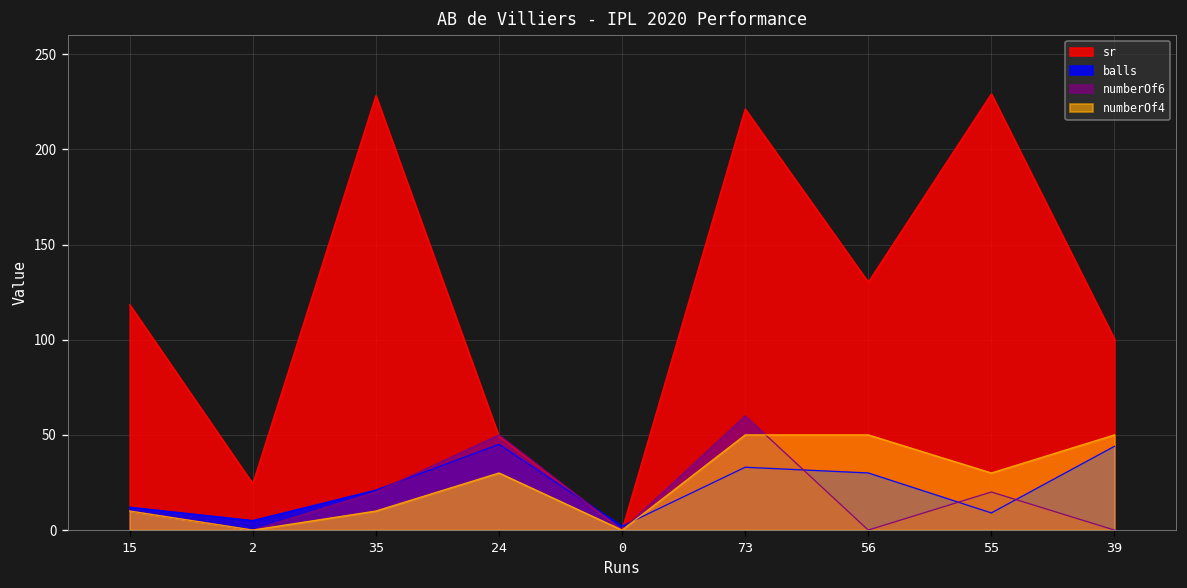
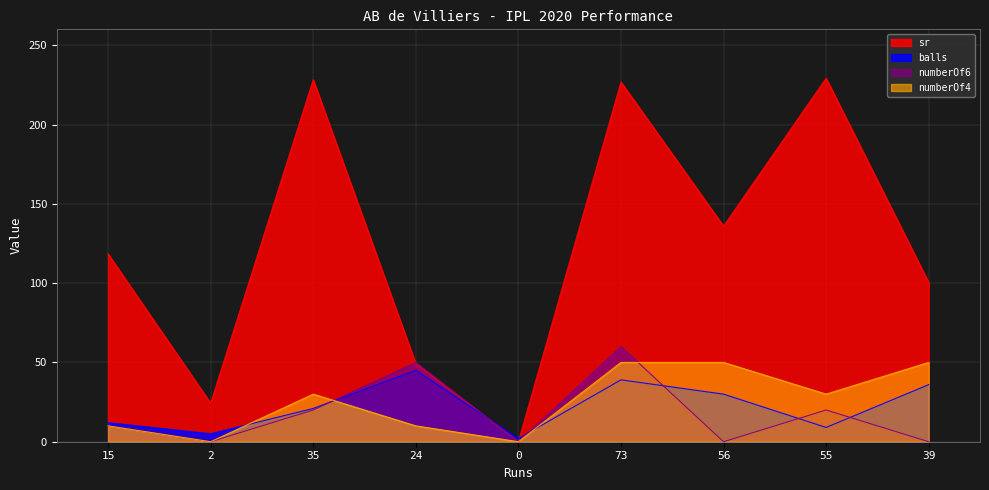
  {
    "sr": {
      "15": 118,
      "2": 24,
      "35": 228,
-     "73": 221,
-     "56": 130,
+     "73": 227,
+     "56": 136,
      "55": 229,
      "39": 100
    },
    "balls": {
      "15": 12,
      "2": 5,
      "24": 45,
      "0": 2,
-     "73": 33,
+     "73": 39,
      "56": 30,
      "55": 9,
-     "39": 44
+     "39": 36
    },
    "numberOf6": {
      "73": 60,
      "56": 0,
      "55": 20,
      "39": 0
    },
    "numberOf4": {
-     "35": 10,
-     "24": 30,
+     "35": 30,
+     "24": 10,
      "73": 50,
      "56": 50,
      "55": 30,
      "39": 50
    }
  }
